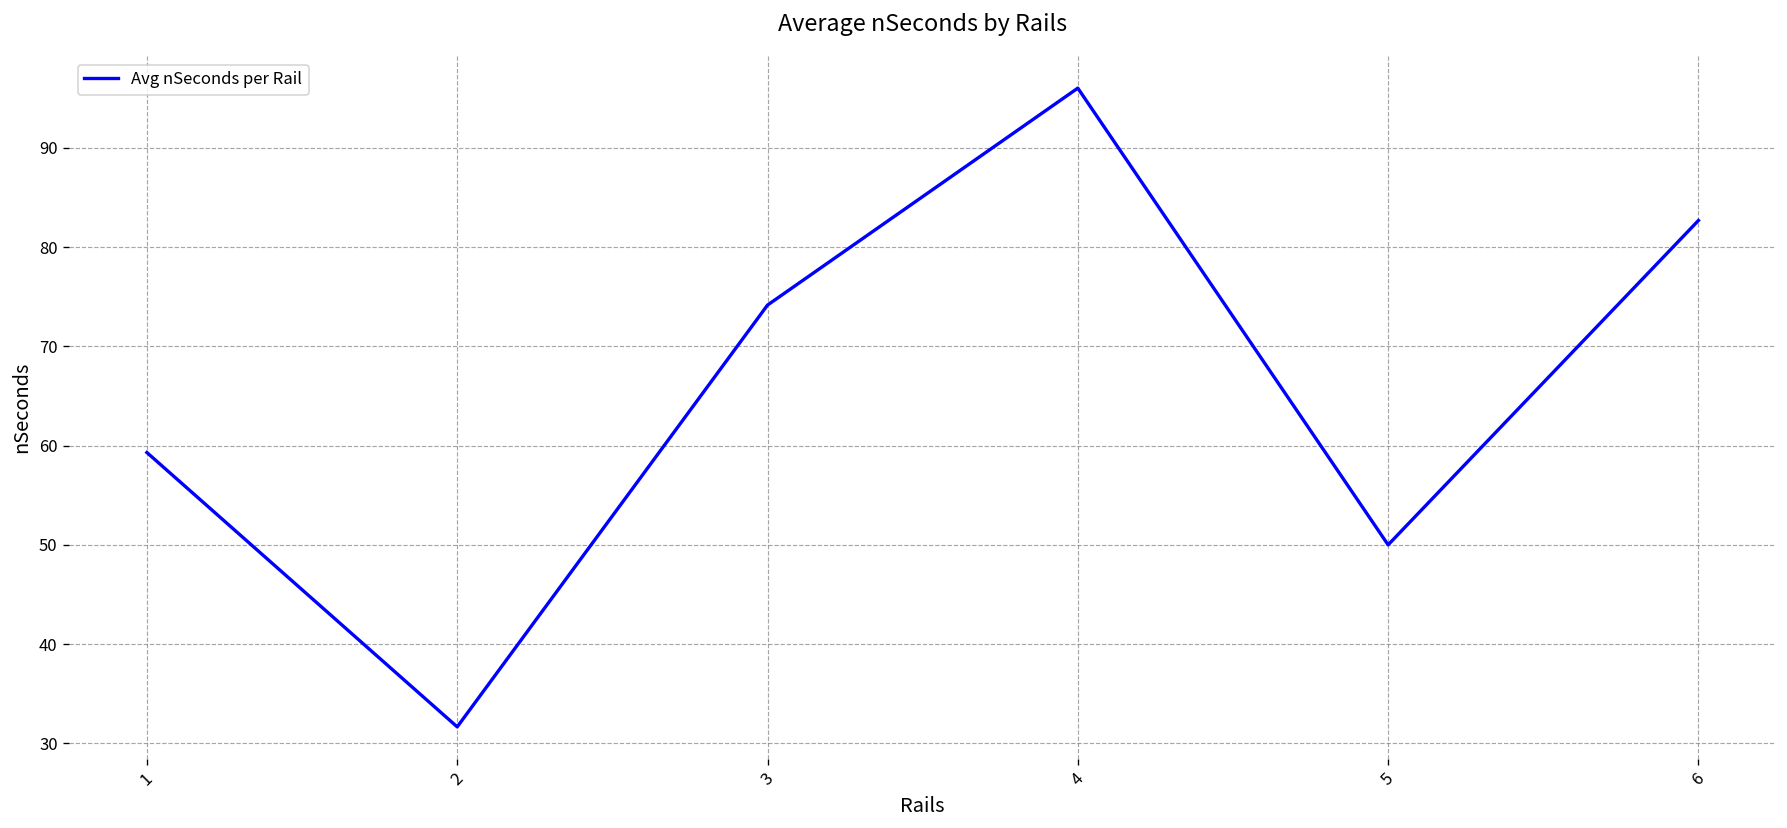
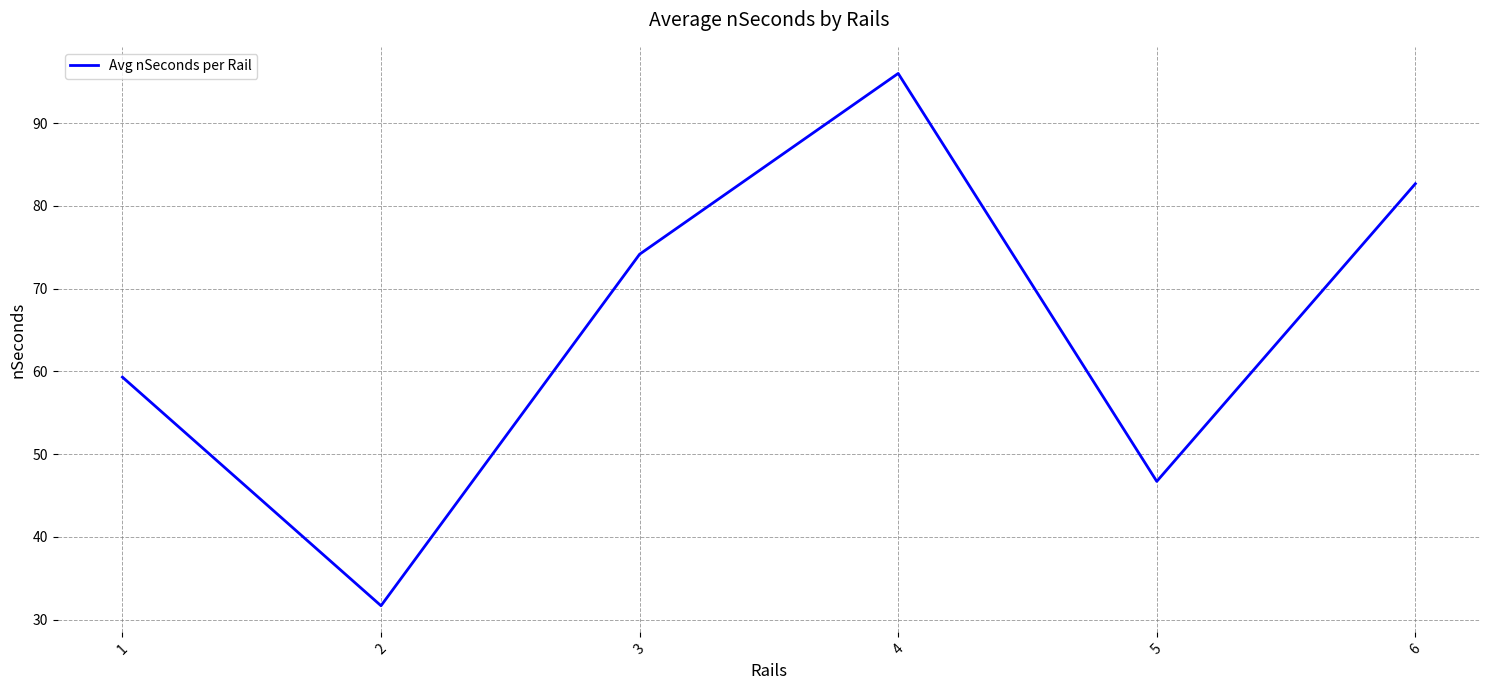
  {
    "1": 59,
    "2": 32,
    "3": 74,
    "4": 96,
-   "5": 50,
+   "5": 47,
    "6": 83
  }
